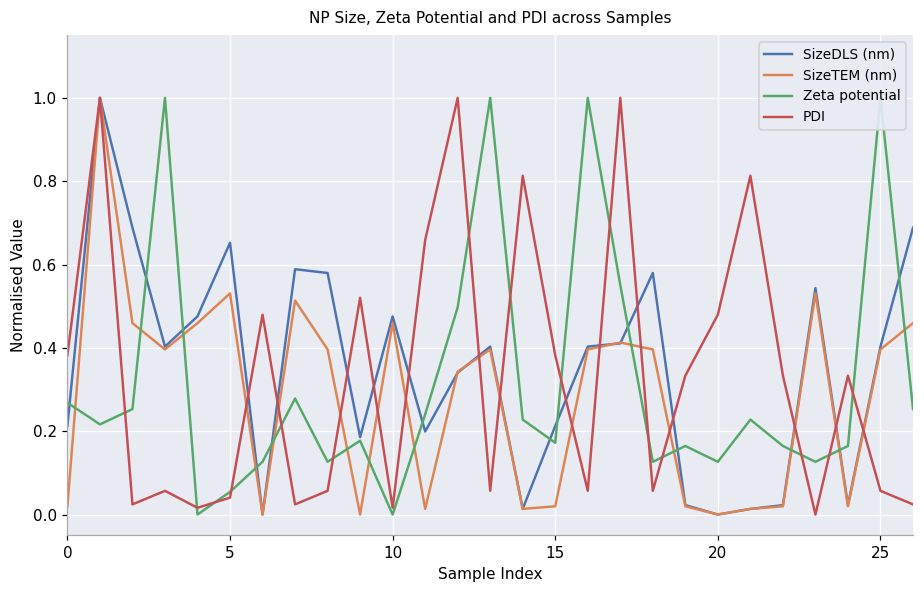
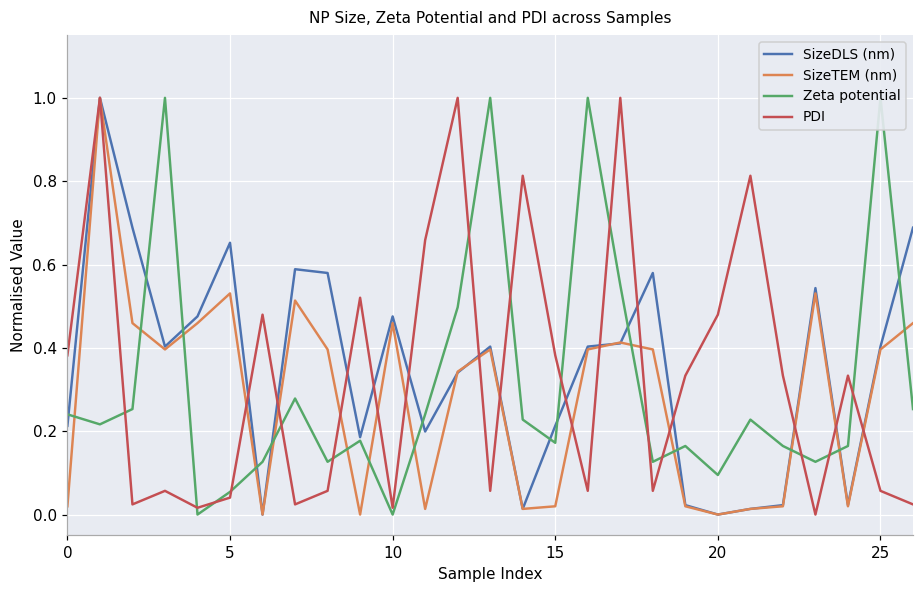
  {
    "SizeDLS (nm)": {
      "0": 0.21,
      "5": 0.65,
      "10": 0.48,
      "15": 0.21,
      "25": 0.40
    },
    "Zeta potential": {
-     "0": 0.27,
+     "0": 0.24,
      "5": 0.05,
      "10": 0.00,
      "15": 0.17,
-     "20": 0.13
+     "20": 0.09
    }
  }
